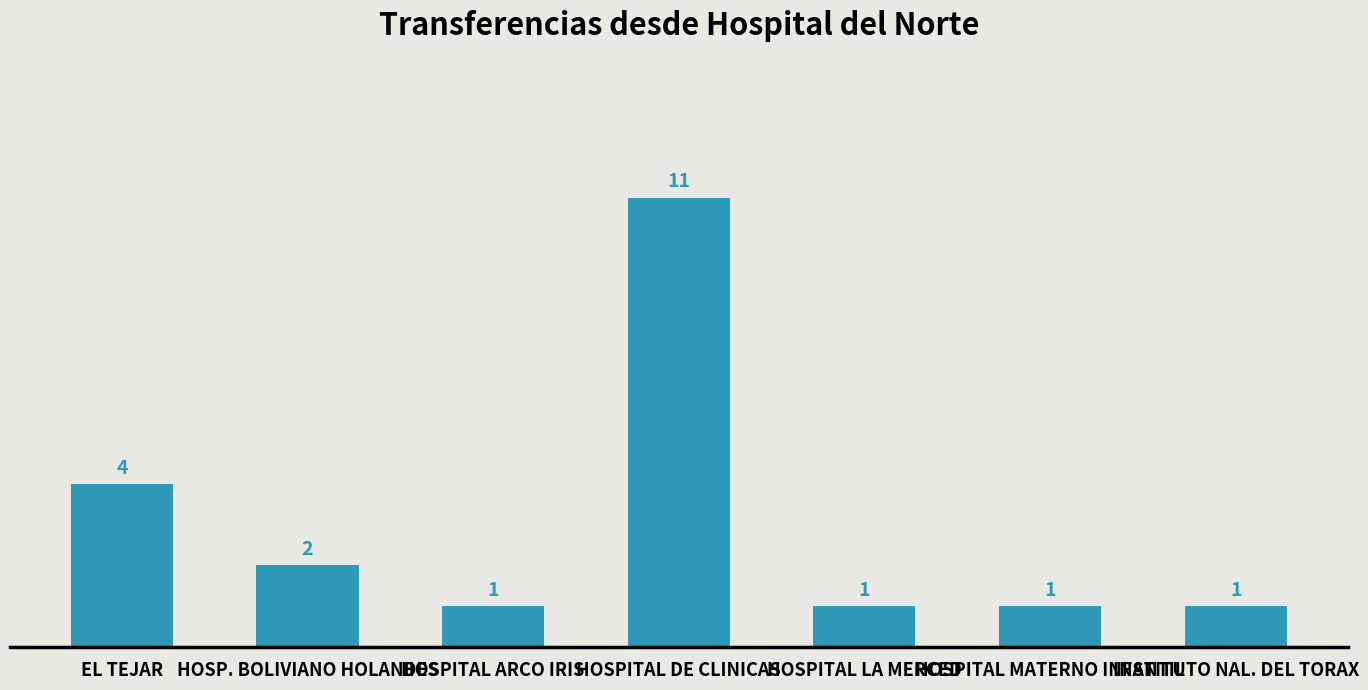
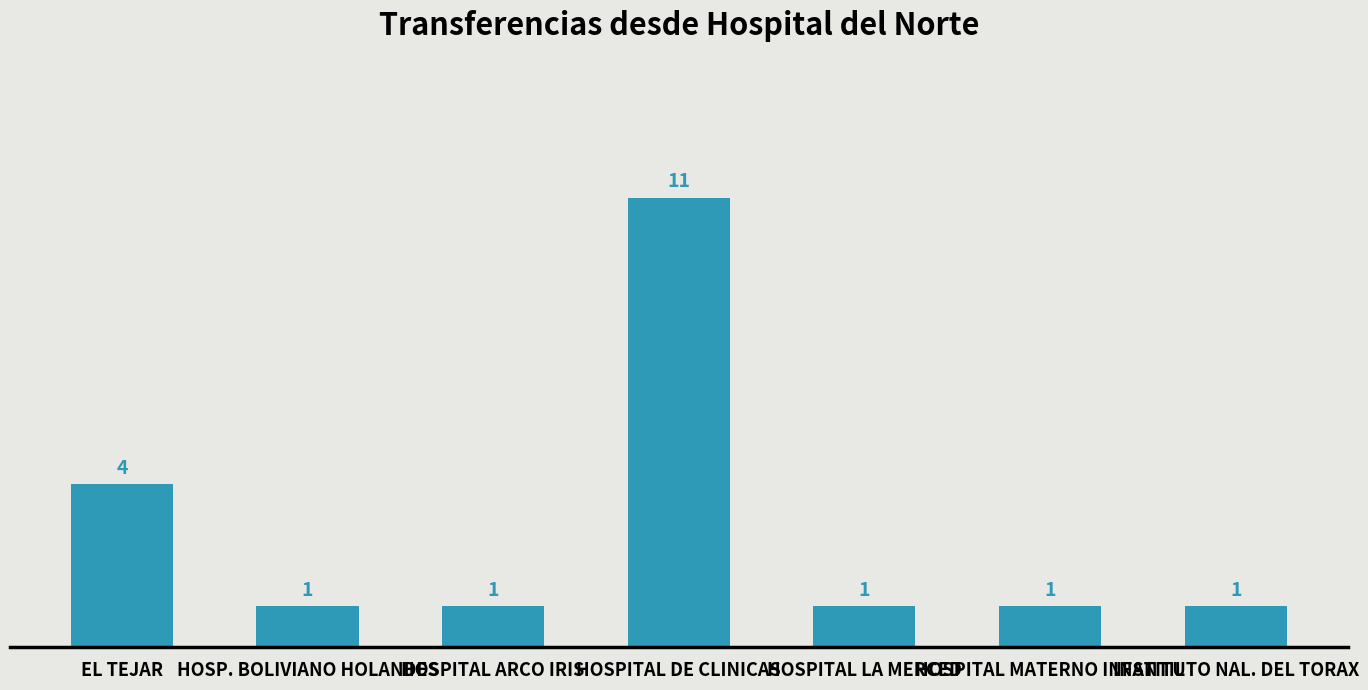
  {
    "EL TEJAR": 4,
-   "HOSP. BOLIVIANO HOLANDES": 2,
+   "HOSP. BOLIVIANO HOLANDES": 1,
    "HOSPITAL DE CLINICAS": 11
  }
